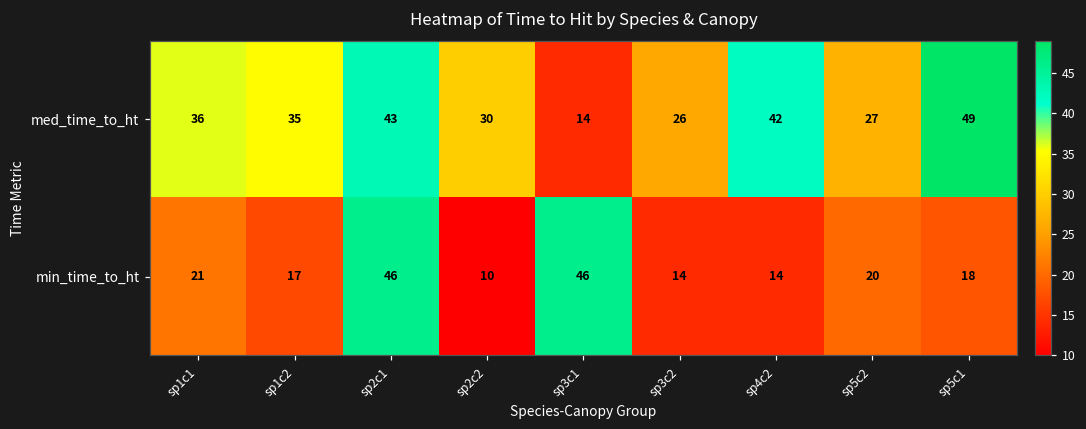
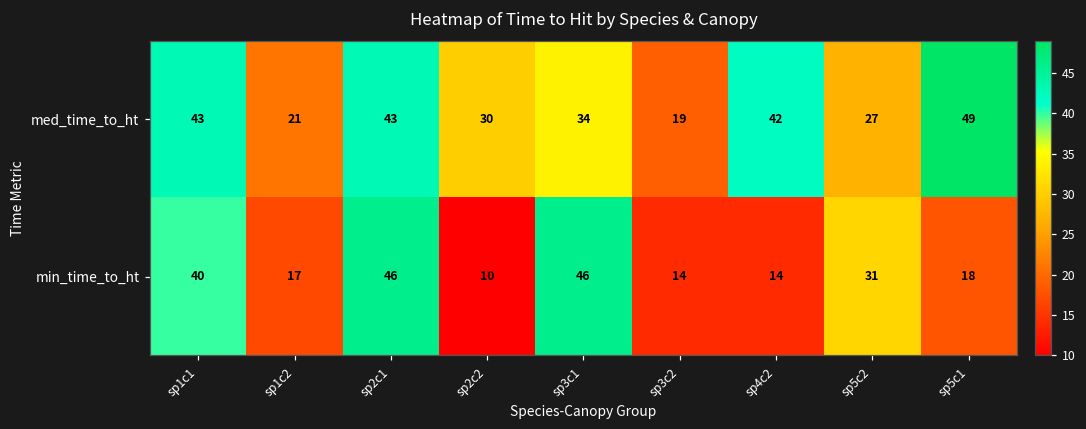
  {
    "med_time_to_ht": {
-     "sp1c1": 36,
-     "sp1c2": 35,
+     "sp1c1": 43,
+     "sp1c2": 21,
      "sp2c1": 43,
      "sp2c2": 30,
-     "sp3c1": 14,
-     "sp3c2": 26,
+     "sp3c1": 34,
+     "sp3c2": 19,
      "sp4c2": 42,
      "sp5c2": 27,
      "sp5c1": 49
    },
    "min_time_to_ht": {
-     "sp1c1": 21,
+     "sp1c1": 40,
      "sp1c2": 17,
      "sp2c1": 46,
      "sp2c2": 10,
      "sp3c1": 46,
      "sp3c2": 14,
      "sp4c2": 14,
-     "sp5c2": 20,
+     "sp5c2": 31,
      "sp5c1": 18
    }
  }
